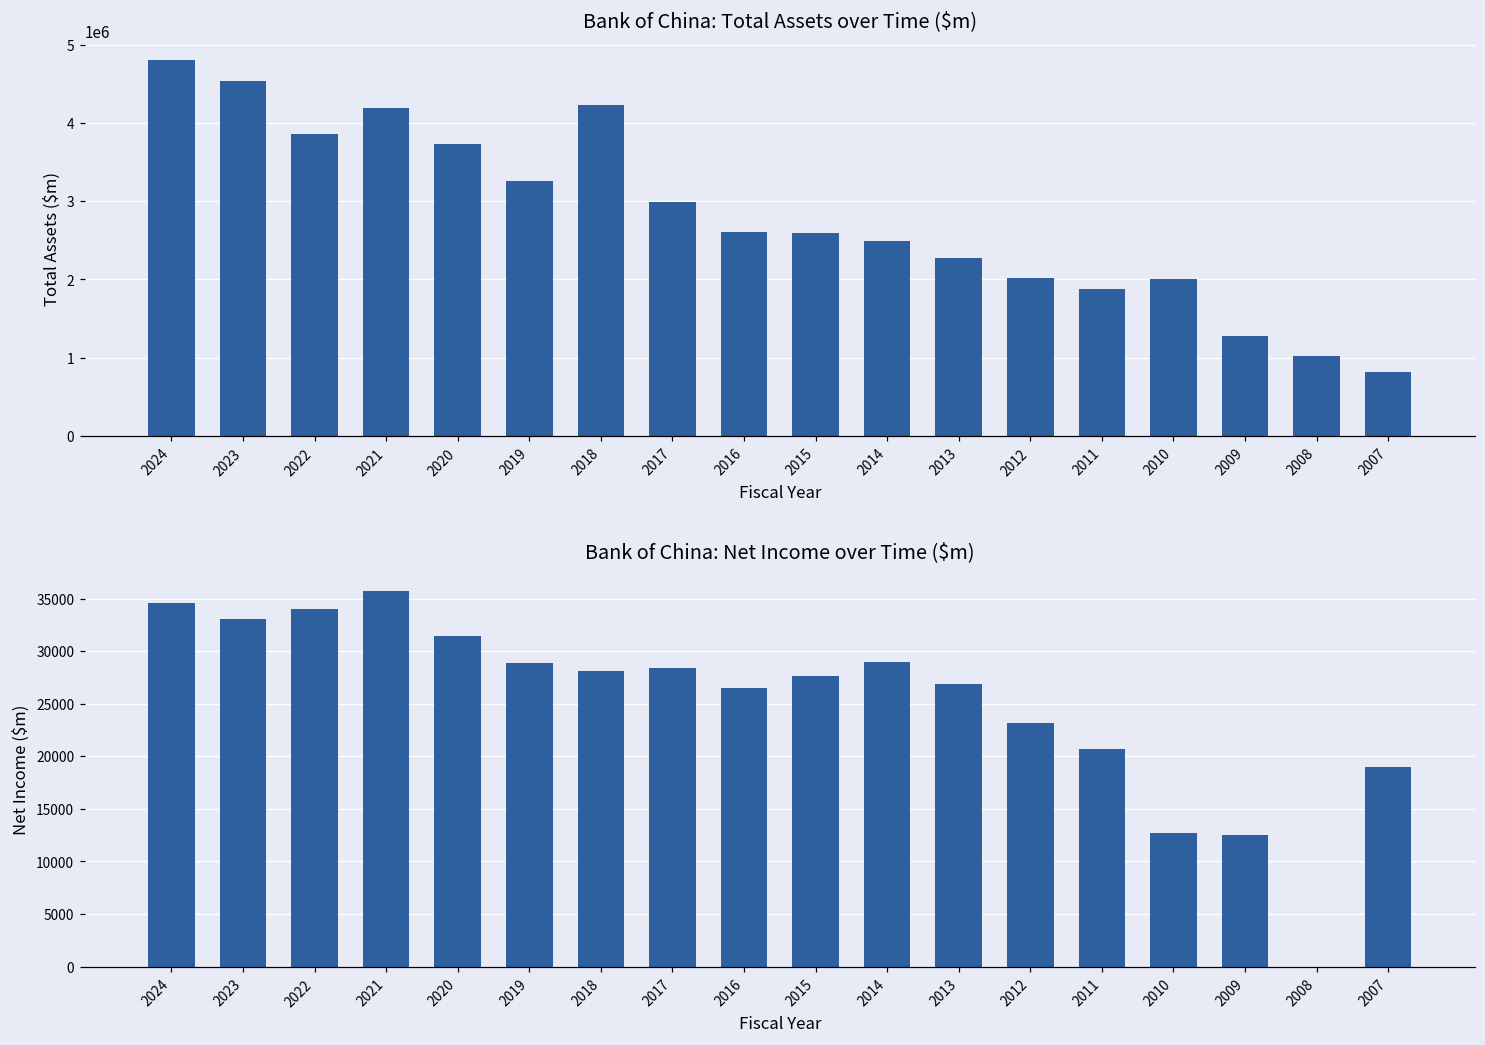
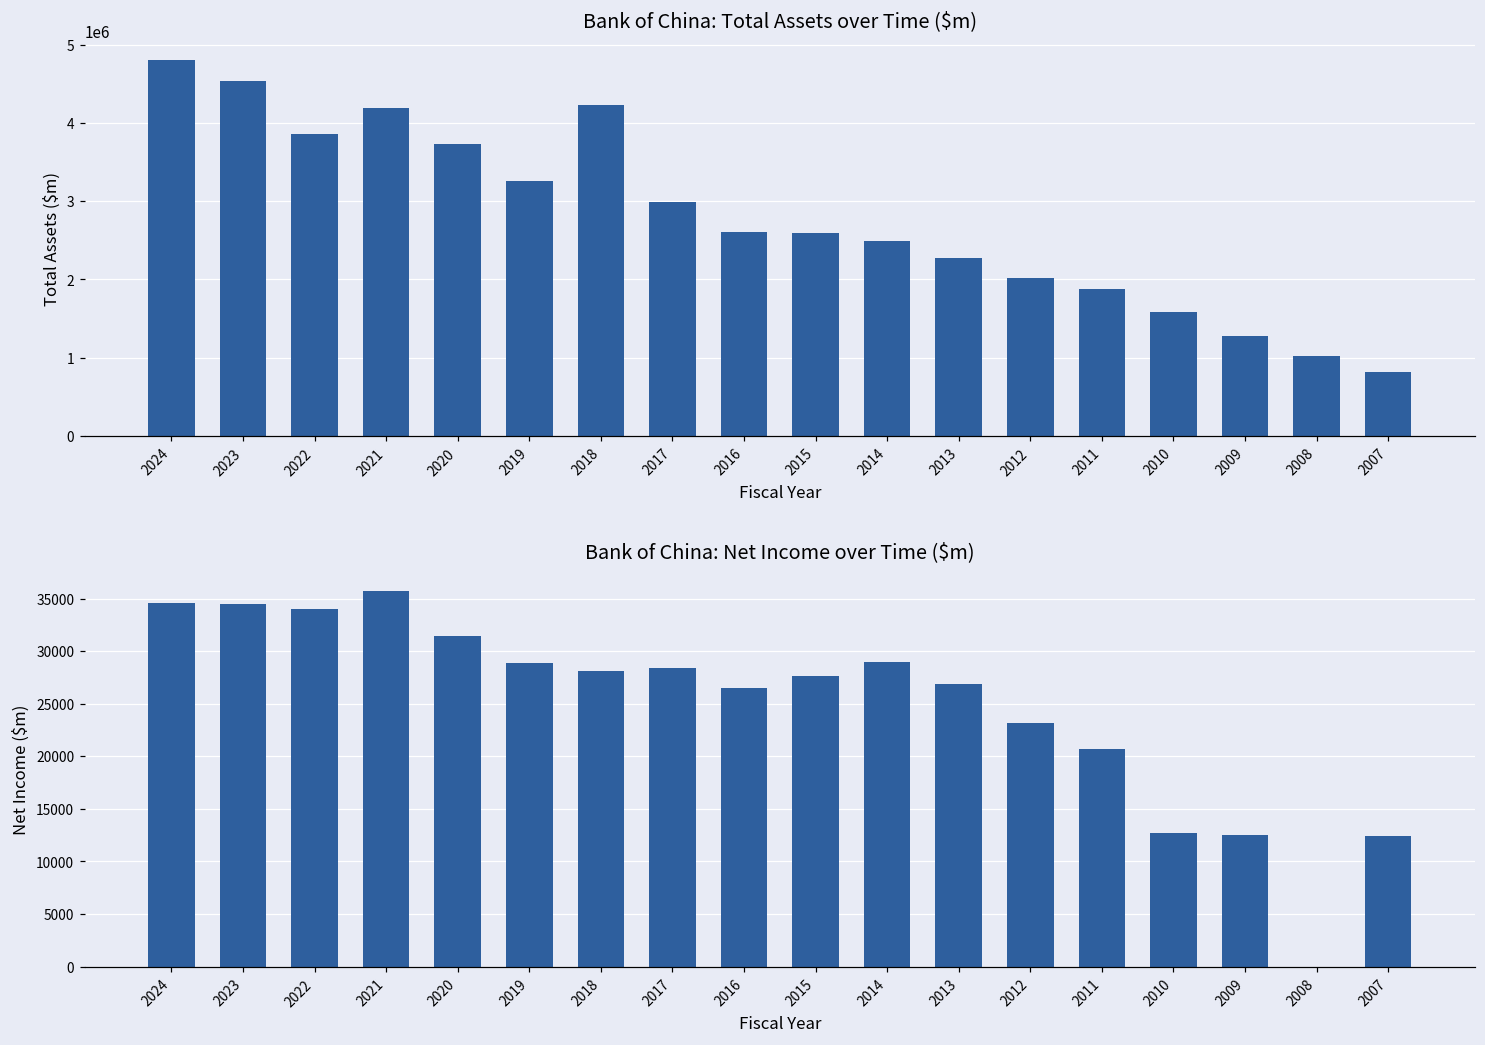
  {
    "Bank of China: Total Assets over Time ($m)": {
      "2024": 4800000,
      "2023": 4500000,
      "2022": 3900000,
      "2021": 4200000,
      "2020": 3700000,
      "2019": 3300000,
      "2018": 4200000,
      "2017": 3000000,
      "2016": 2600000,
      "2015": 2600000,
      "2014": 2500000,
      "2013": 2300000,
      "2012": 2000000,
      "2011": 1900000,
-     "2010": 2000000,
+     "2010": 1600000,
      "2009": 1300000,
      "2008": 1000000,
      "2007": 800000
    },
    "Bank of China: Net Income over Time ($m)": {
      "2024": 35000,
-     "2023": 33000,
+     "2023": 35000,
      "2022": 34000,
      "2021": 36000,
      "2020": 31000,
      "2019": 29000,
      "2018": 28000,
      "2017": 28000,
      "2016": 26000,
      "2015": 28000,
      "2014": 29000,
      "2013": 27000,
      "2012": 23000,
      "2011": 21000,
      "2010": 13000,
      "2009": 13000,
      "2008": 0,
-     "2007": 19000
+     "2007": 12000
    }
  }
